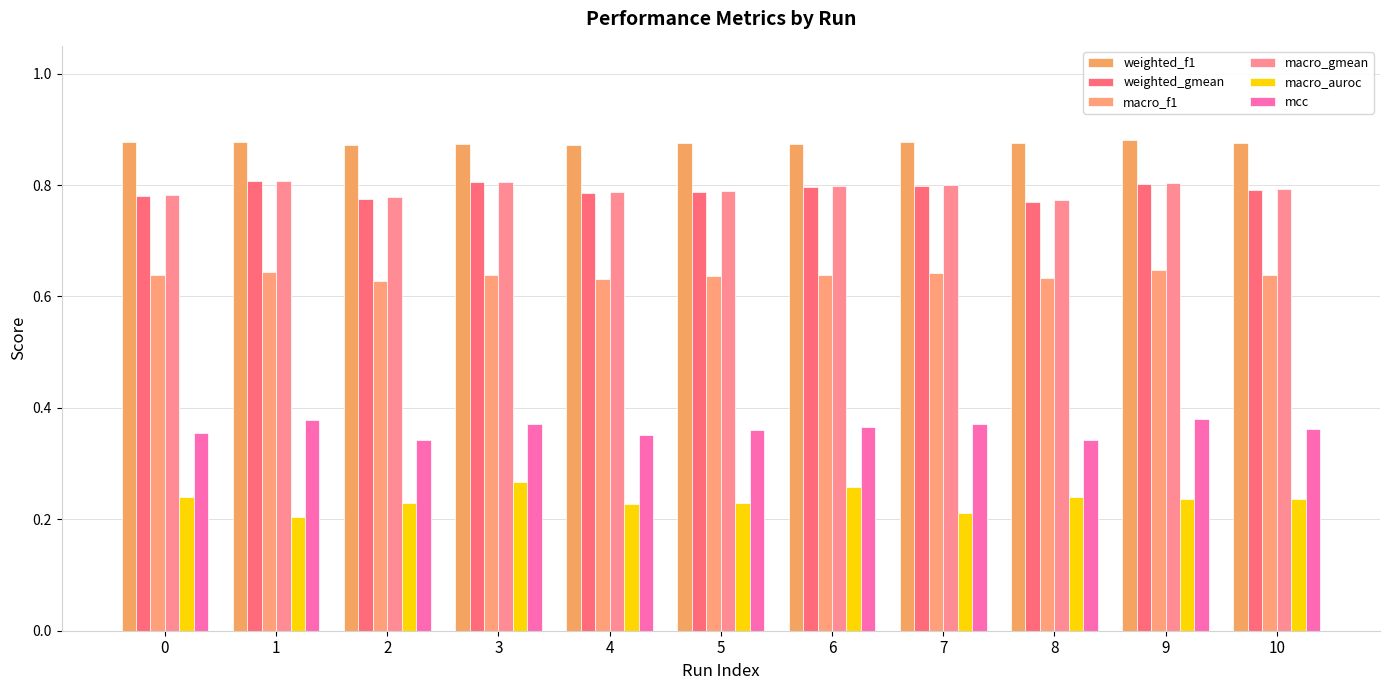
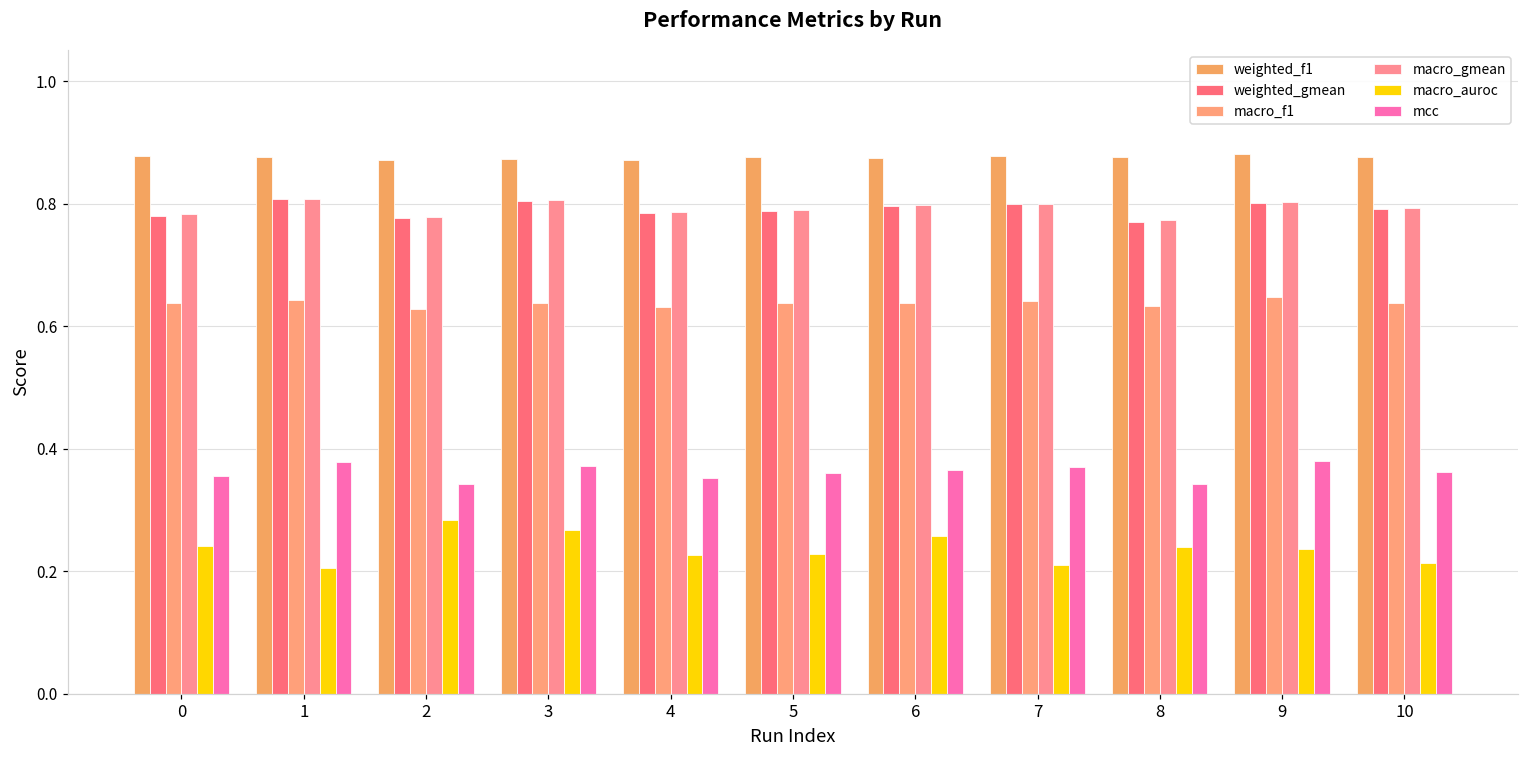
  {
    "macro_auroc": {
      "0": 0.24,
      "1": 0.20,
-     "2": 0.23,
+     "2": 0.28,
      "3": 0.27,
      "4": 0.23,
      "5": 0.23,
      "6": 0.26,
      "7": 0.21,
      "8": 0.24,
      "9": 0.24,
-     "10": 0.24
+     "10": 0.21
    }
  }
